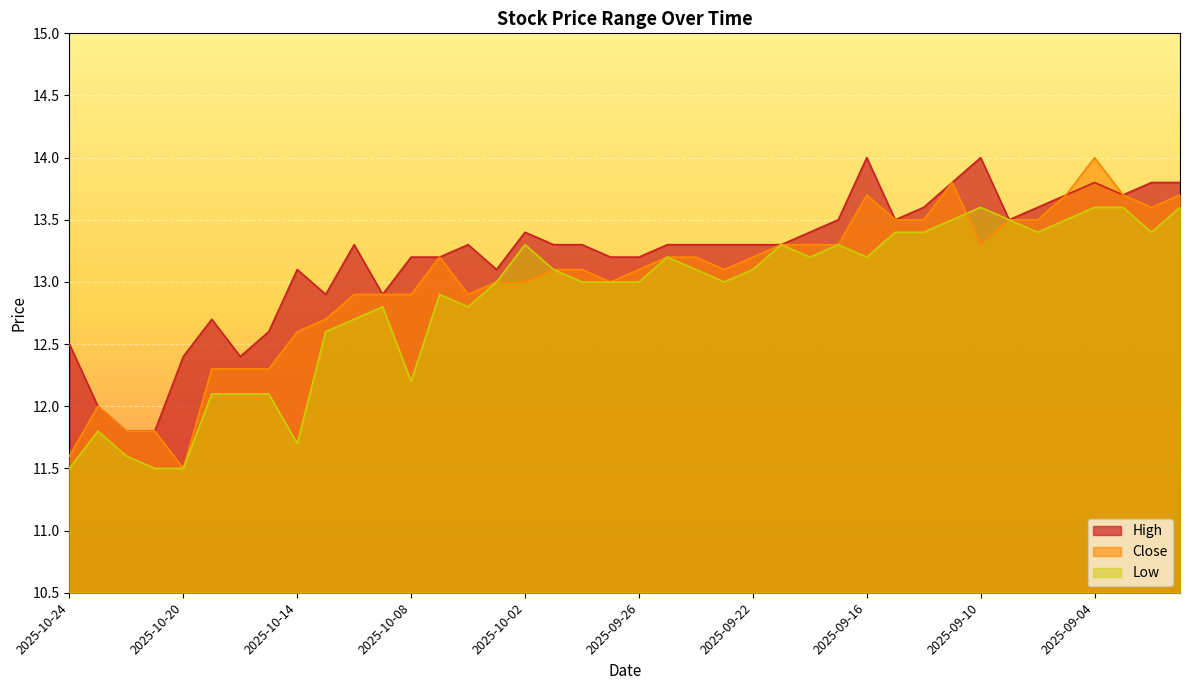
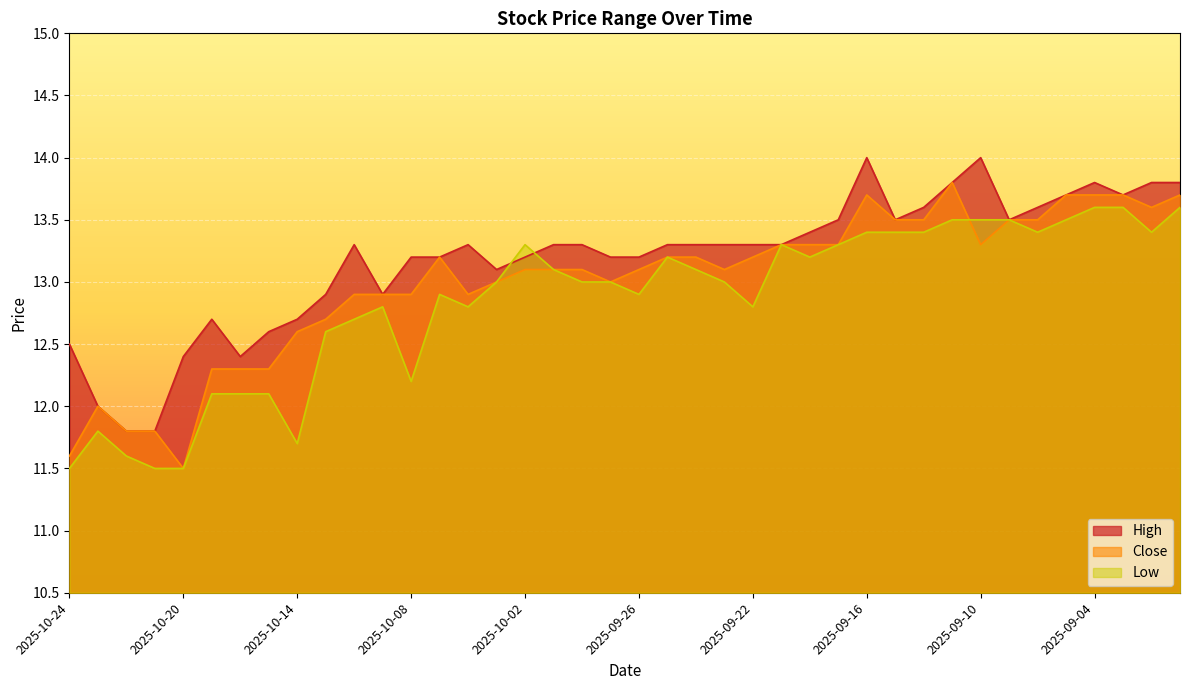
  {
    "High": {
      "2025-10-24": 12.5,
      "2025-10-20": 12.4,
-     "2025-10-14": 13.1,
+     "2025-10-14": 12.7,
      "2025-10-08": 13.2,
-     "2025-10-02": 13.4,
+     "2025-10-02": 13.2,
      "2025-09-26": 13.2,
      "2025-09-22": 13.3,
      "2025-09-16": 14.0,
      "2025-09-10": 14.0,
      "2025-09-04": 13.8
    },
    "Close": {
      "2025-10-24": 11.6,
      "2025-10-14": 12.6,
      "2025-10-08": 12.9,
-     "2025-10-02": 13.0,
+     "2025-10-02": 13.1,
      "2025-09-26": 13.1,
      "2025-09-22": 13.2,
      "2025-09-16": 13.7,
      "2025-09-10": 13.3,
-     "2025-09-04": 14.0
+     "2025-09-04": 13.7
    },
    "Low": {
      "2025-10-24": 11.5,
      "2025-10-14": 11.7,
      "2025-10-08": 12.2,
      "2025-10-02": 13.3,
-     "2025-09-26": 13.0,
-     "2025-09-22": 13.1,
-     "2025-09-16": 13.2,
-     "2025-09-10": 13.6,
+     "2025-09-26": 12.9,
+     "2025-09-22": 12.8,
+     "2025-09-16": 13.4,
+     "2025-09-10": 13.5,
      "2025-09-04": 13.6
    }
  }
